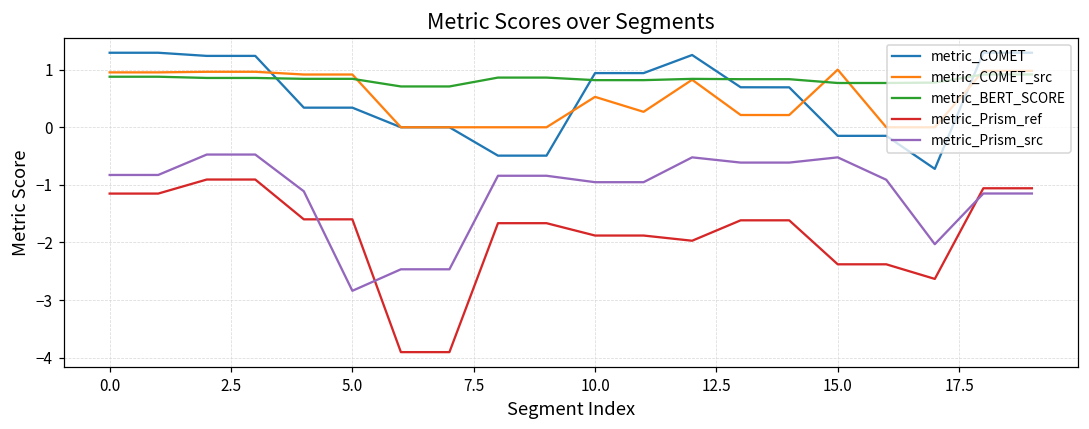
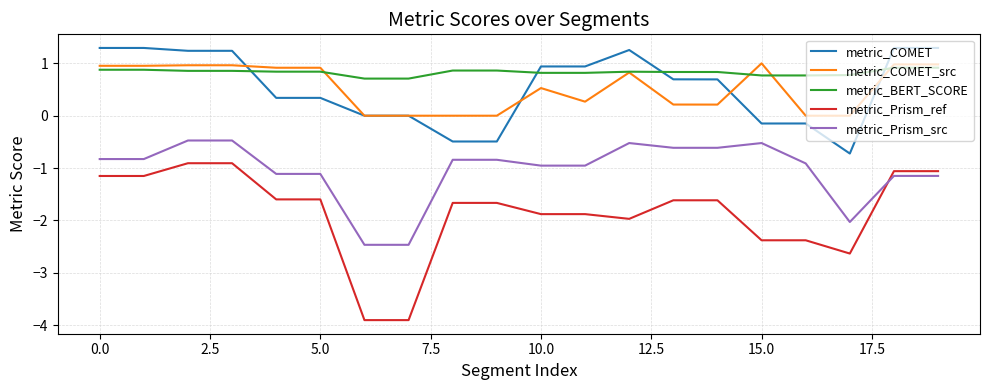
  {
    "metric_COMET": {
      "0.0": 1.3,
      "5.0": 0.3,
      "10.0": 0.9,
      "15.0": -0.1
    },
    "metric_COMET_src": {
      "0.0": 1.0,
      "5.0": 0.9,
      "10.0": 0.5,
      "15.0": 1.0
    },
    "metric_BERT_SCORE": {
      "0.0": 0.9,
      "5.0": 0.8,
      "10.0": 0.8,
      "15.0": 0.8
    },
    "metric_Prism_ref": {
      "0.0": -1.2,
      "5.0": -1.6,
      "10.0": -1.9,
      "15.0": -2.4
    },
    "metric_Prism_src": {
      "0.0": -0.8,
-     "5.0": -2.8,
+     "5.0": -1.1,
      "10.0": -1.0,
      "15.0": -0.5
    }
  }
